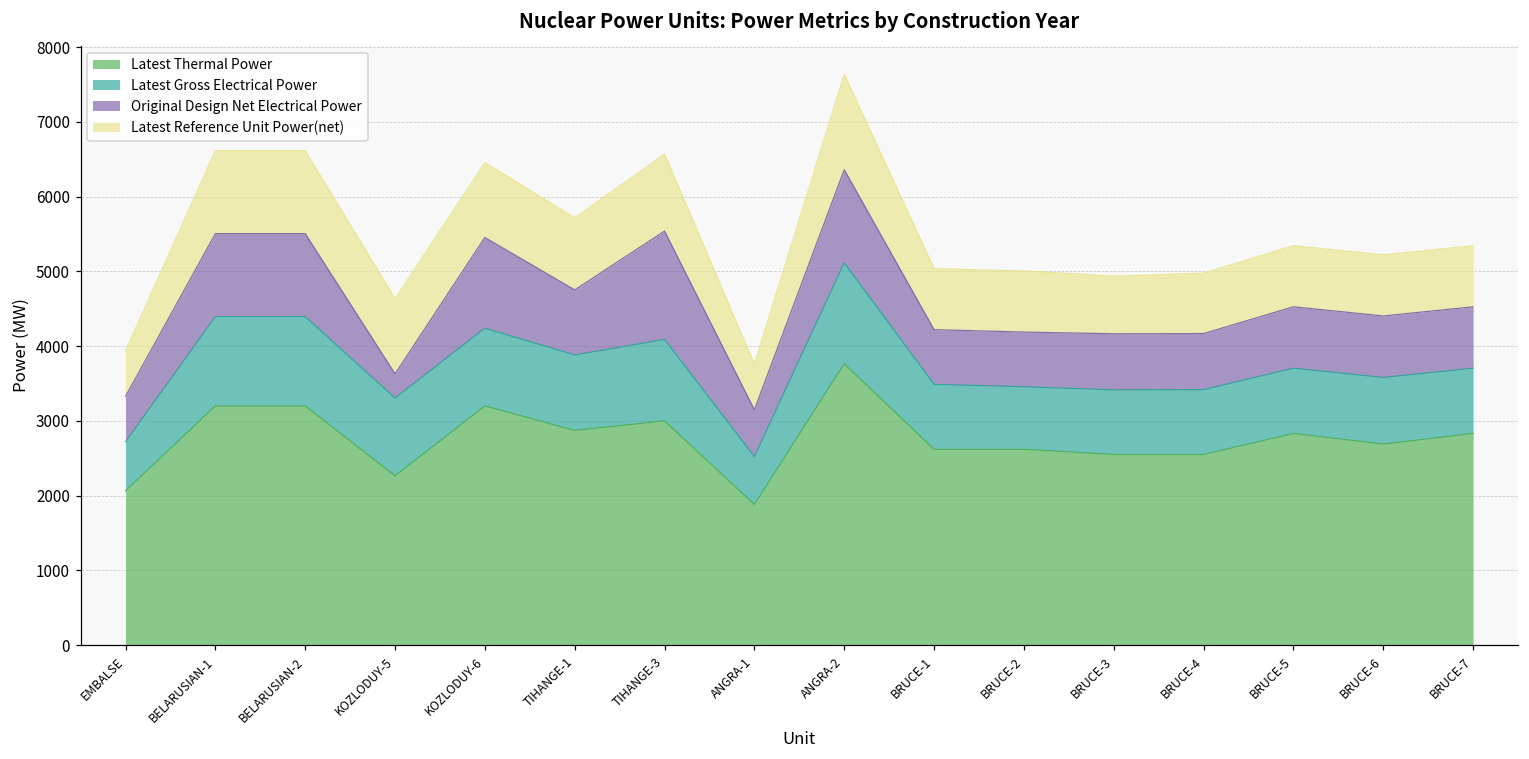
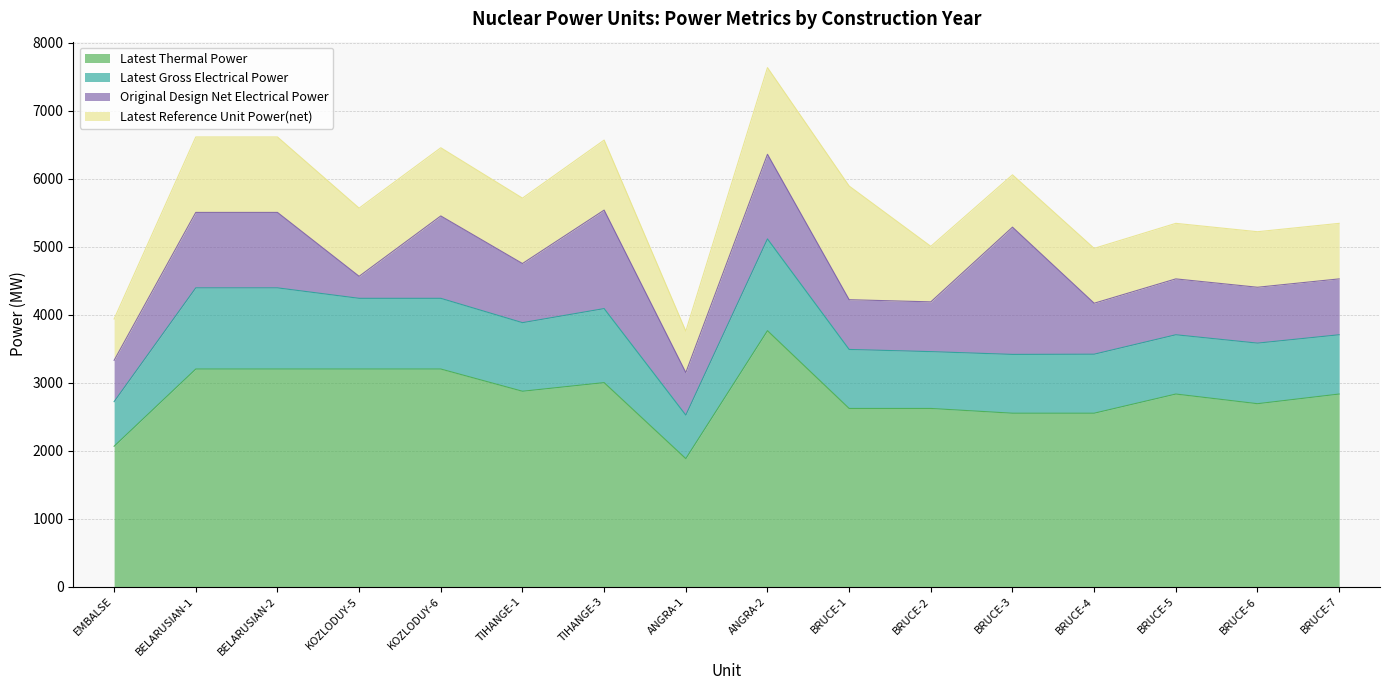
  {
    "Latest Thermal Power": {
      "EMBALSE": 2100,
      "BELARUSIAN-1": 3200,
      "BELARUSIAN-2": 3200,
-     "KOZLODUY-5": 2300,
+     "KOZLODUY-5": 3200,
      "KOZLODUY-6": 3200,
      "TIHANGE-1": 2900,
      "TIHANGE-3": 3000,
      "ANGRA-1": 1900,
      "ANGRA-2": 3800,
      "BRUCE-1": 2600,
      "BRUCE-2": 2600,
      "BRUCE-3": 2600,
      "BRUCE-4": 2600,
      "BRUCE-5": 2800,
      "BRUCE-6": 2700,
      "BRUCE-7": 2800
    },
    "Latest Gross Electrical Power": {
      "EMBALSE": 700,
      "BELARUSIAN-1": 1200,
      "BELARUSIAN-2": 1200,
      "KOZLODUY-5": 1000,
      "KOZLODUY-6": 1000,
      "TIHANGE-1": 1000,
      "TIHANGE-3": 1100,
      "ANGRA-1": 600,
      "ANGRA-2": 1400,
      "BRUCE-1": 900,
      "BRUCE-2": 800,
      "BRUCE-3": 900,
      "BRUCE-4": 900,
      "BRUCE-5": 900,
      "BRUCE-6": 900,
      "BRUCE-7": 900
    },
    "Original Design Net Electrical Power": {
      "EMBALSE": 600,
      "BELARUSIAN-1": 1100,
      "BELARUSIAN-2": 1100,
      "KOZLODUY-5": 300,
      "KOZLODUY-6": 1200,
      "TIHANGE-1": 900,
      "TIHANGE-3": 1400,
      "ANGRA-1": 600,
      "ANGRA-2": 1200,
      "BRUCE-1": 700,
      "BRUCE-2": 700,
-     "BRUCE-3": 800,
+     "BRUCE-3": 1900,
      "BRUCE-4": 800,
      "BRUCE-5": 800,
      "BRUCE-6": 800,
      "BRUCE-7": 800
    },
    "Latest Reference Unit Power(net)": {
      "EMBALSE": 600,
      "BELARUSIAN-1": 1100,
      "BELARUSIAN-2": 1100,
      "KOZLODUY-5": 1000,
      "KOZLODUY-6": 1000,
      "TIHANGE-1": 1000,
      "TIHANGE-3": 1000,
      "ANGRA-1": 600,
      "ANGRA-2": 1300,
-     "BRUCE-1": 800,
+     "BRUCE-1": 1700,
      "BRUCE-2": 800,
      "BRUCE-3": 800,
      "BRUCE-4": 800,
      "BRUCE-5": 800,
      "BRUCE-6": 800,
      "BRUCE-7": 800
    }
  }
